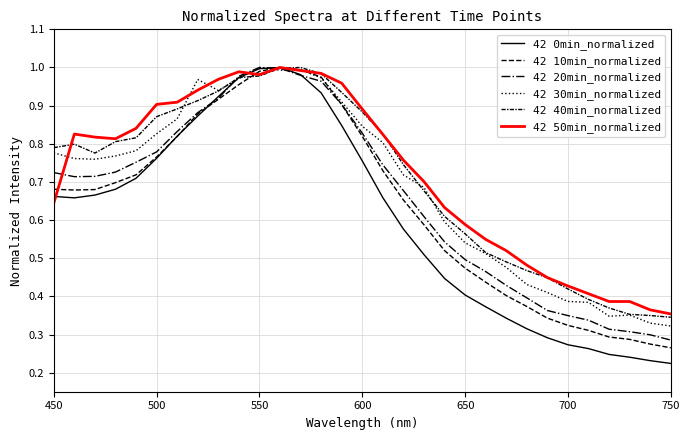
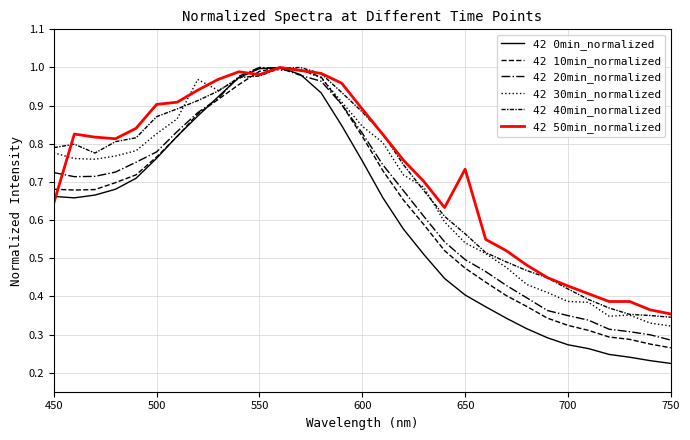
  {
    "42 50min_normalized": {
      "450": 0.64,
      "500": 0.90,
      "600": 0.89,
-     "650": 0.59,
+     "650": 0.73,
      "700": 0.43,
      "750": 0.35
    }
  }
